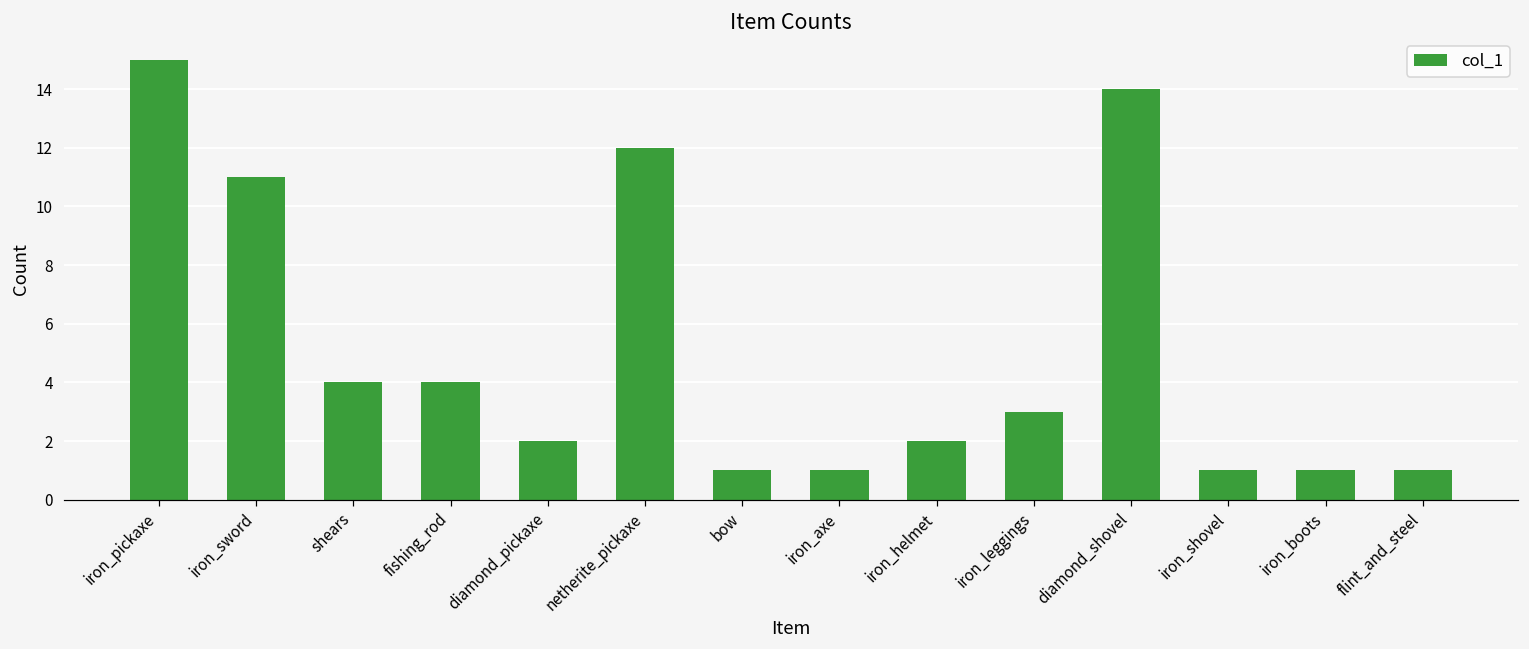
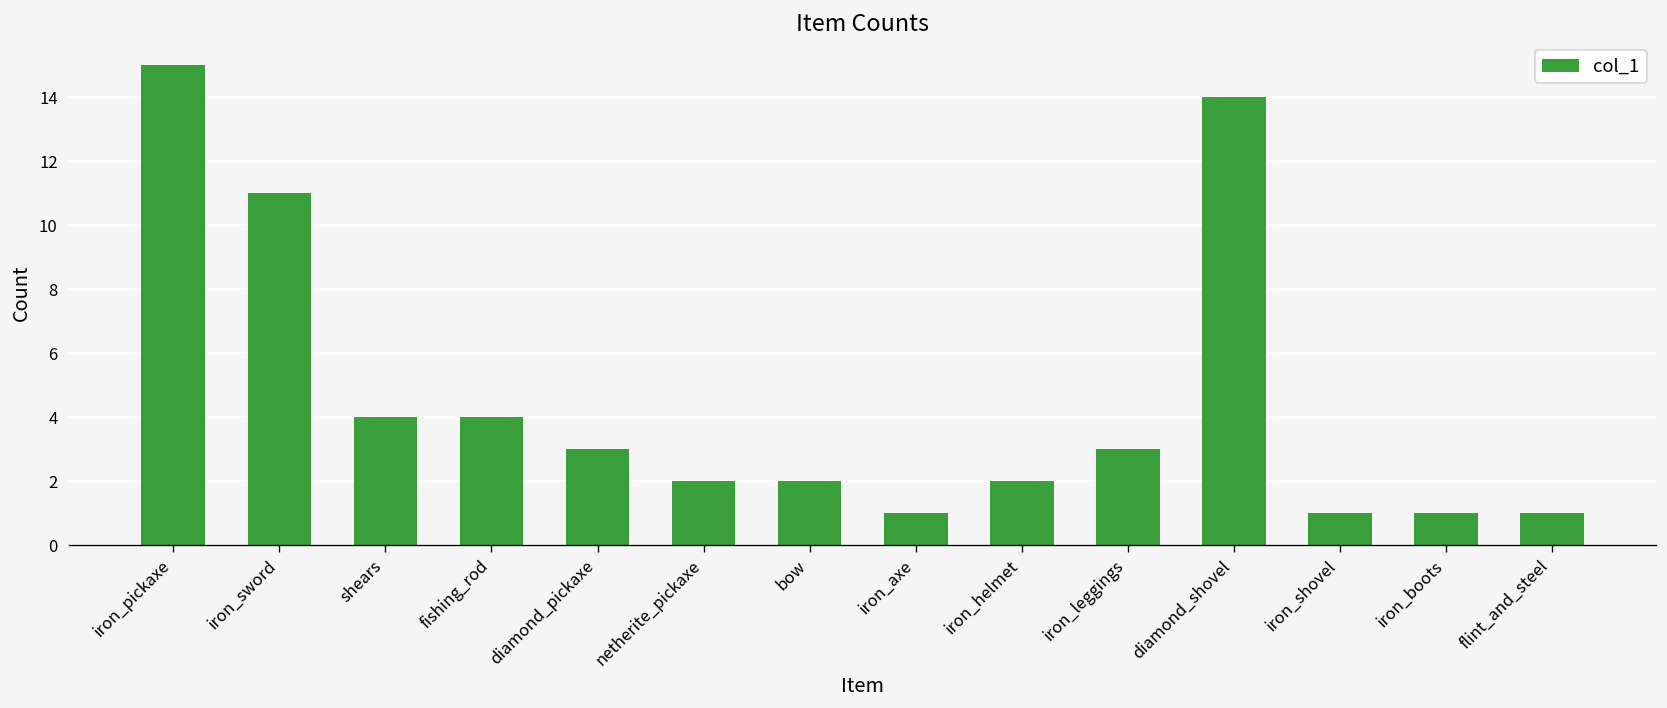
  {
    "iron_pickaxe": 15,
    "iron_sword": 11,
    "shears": 4,
    "fishing_rod": 4,
-   "diamond_pickaxe": 2,
-   "netherite_pickaxe": 12,
-   "bow": 1,
+   "diamond_pickaxe": 3,
+   "netherite_pickaxe": 2,
+   "bow": 2,
    "iron_axe": 1,
    "iron_helmet": 2,
    "iron_leggings": 3,
    "diamond_shovel": 14,
    "iron_shovel": 1,
    "iron_boots": 1,
    "flint_and_steel": 1
  }
